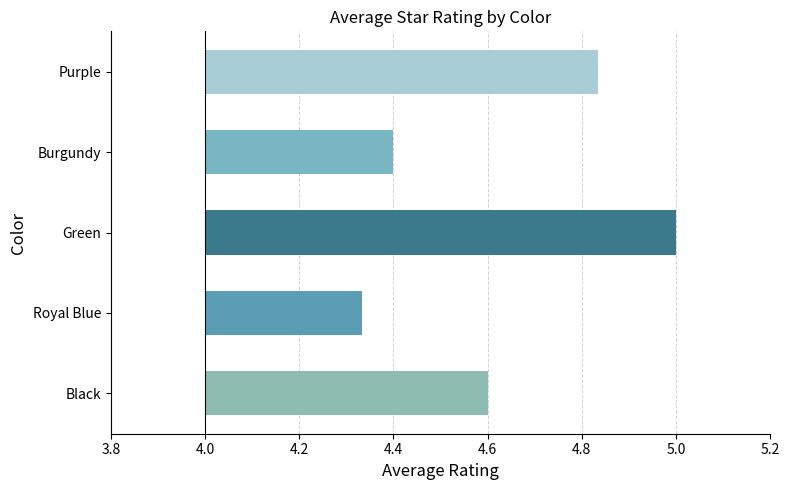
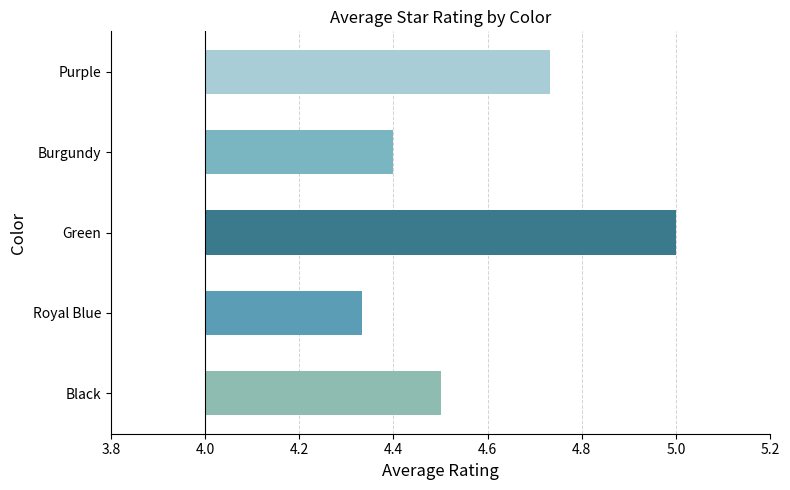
  {
-   "Purple": 4.83,
+   "Purple": 4.73,
    "Burgundy": 4.40,
    "Green": 5.00,
    "Royal Blue": 4.33,
-   "Black": 4.6
+   "Black": 4.5
  }
